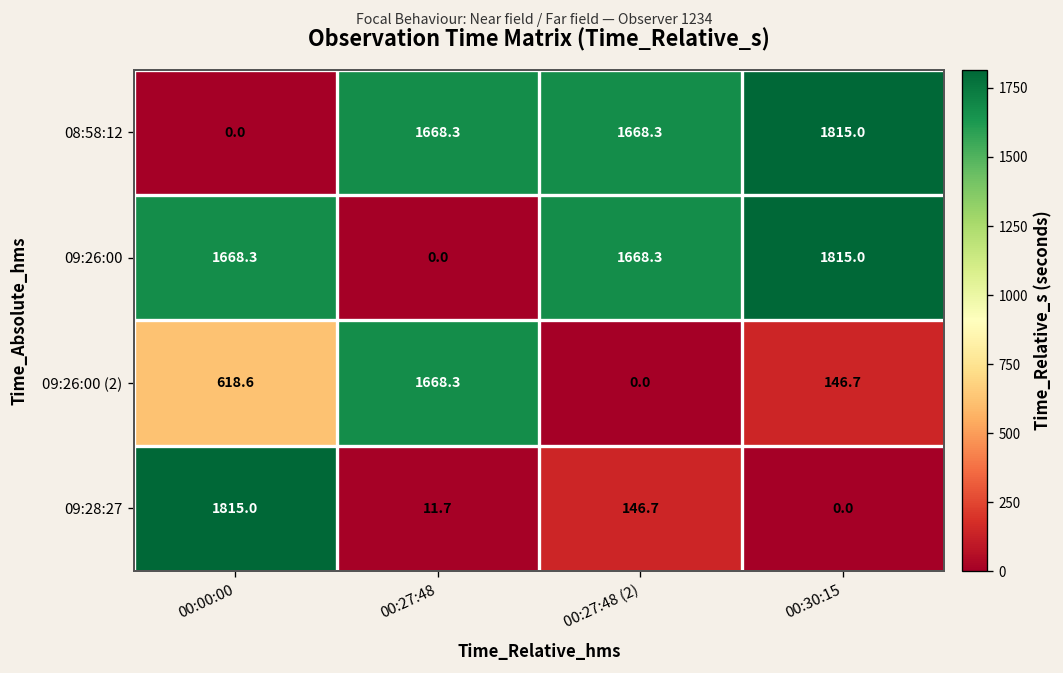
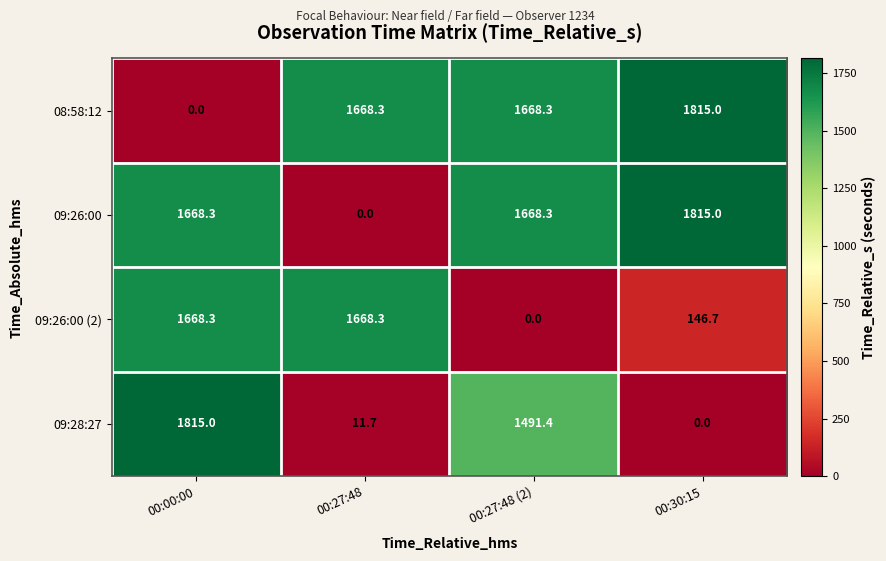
  {
    "08:58:12": {
      "00:00:00": 0.0,
      "00:27:48": 1668.3,
      "00:27:48 (2)": 1668.3,
      "00:30:15": 1815.0
    },
    "09:26:00": {
      "00:00:00": 1668.3,
      "00:27:48": 0.0,
      "00:27:48 (2)": 1668.3,
      "00:30:15": 1815.0
    },
    "09:26:00 (2)": {
-     "00:00:00": 618.6,
+     "00:00:00": 1668.3,
      "00:27:48": 1668.3,
      "00:27:48 (2)": 0.0,
      "00:30:15": 146.7
    },
    "09:28:27": {
      "00:00:00": 1815.0,
      "00:27:48": 11.7,
-     "00:27:48 (2)": 146.7,
+     "00:27:48 (2)": 1491.4,
      "00:30:15": 0.0
    }
  }
